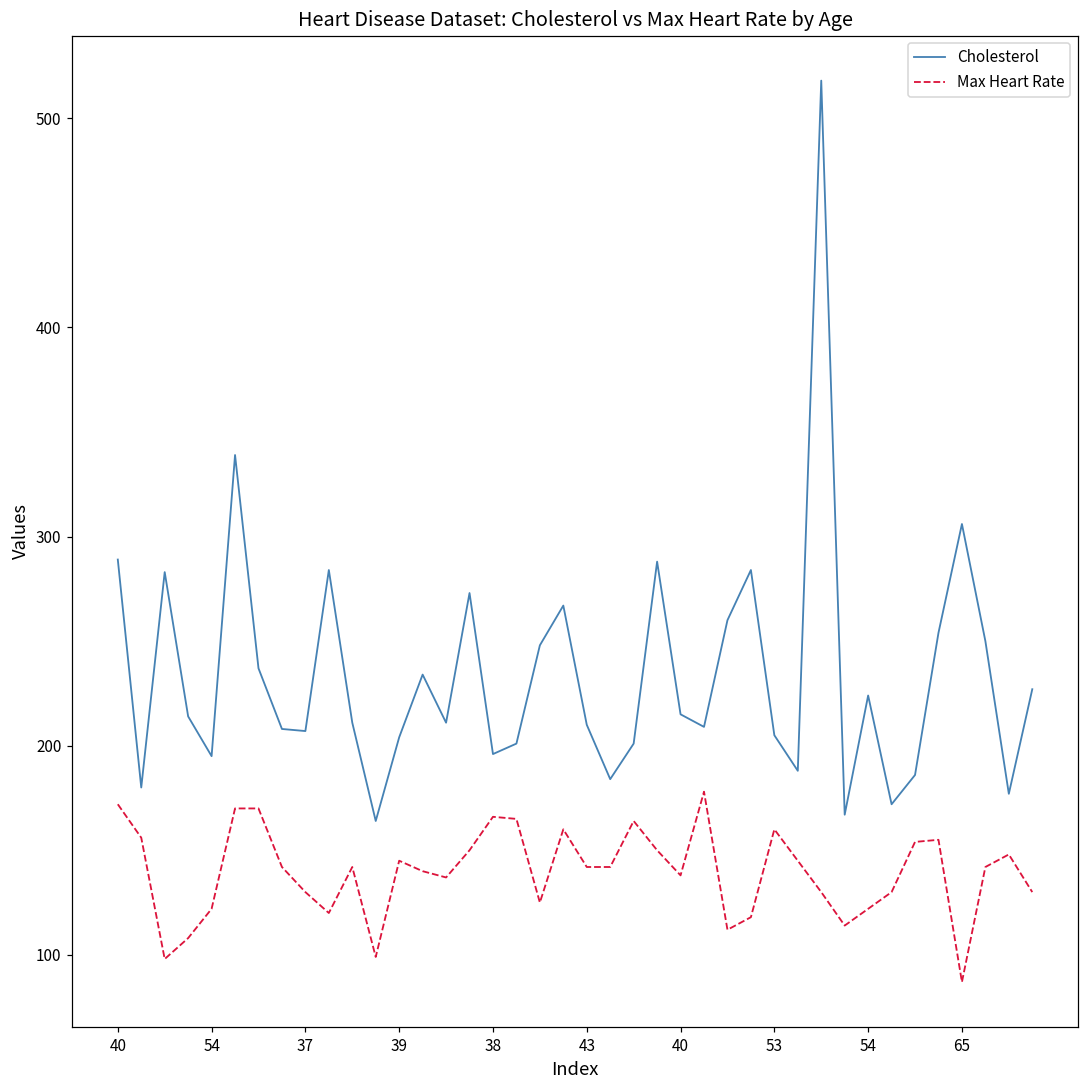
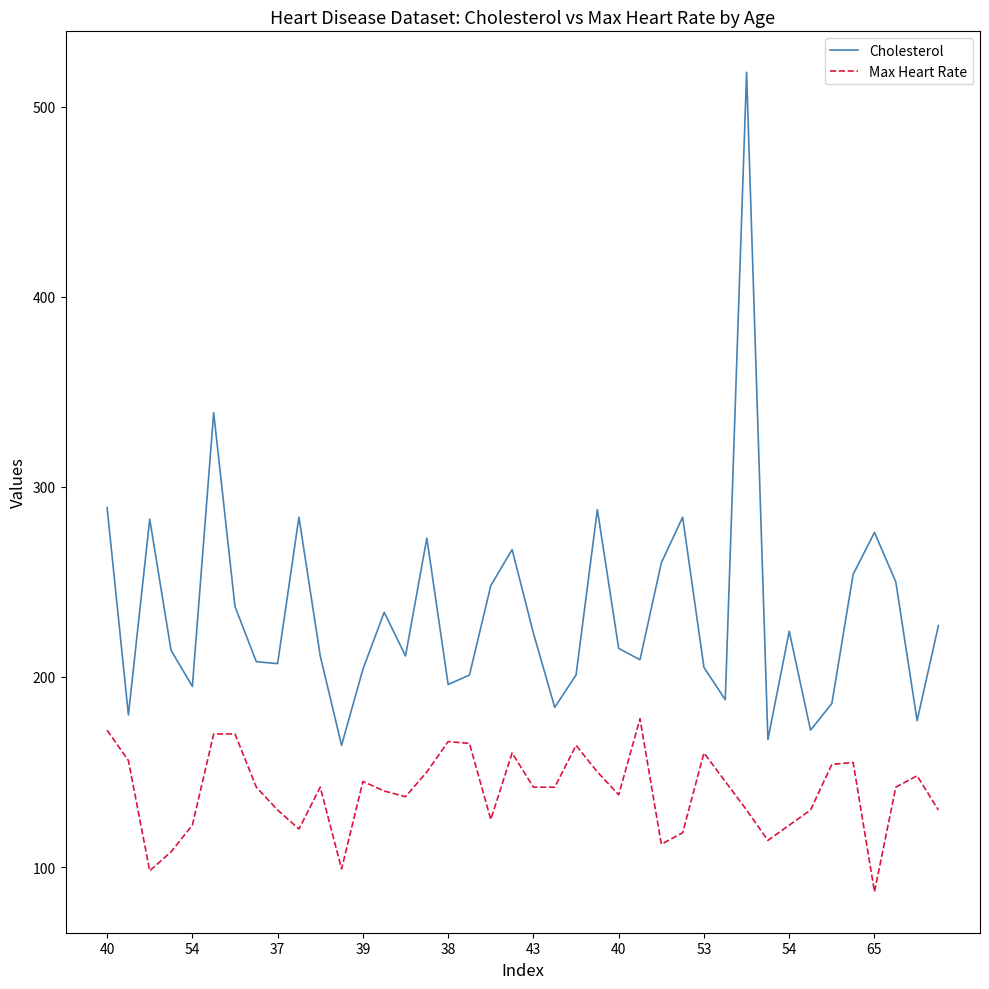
  {
    "Cholesterol": {
-     "43": 210,
+     "43": 223,
      "53": 205,
-     "65": 306
+     "65": 276
    },
    "Max Heart Rate": {
      "43": 142,
      "53": 160,
      "65": 87
    }
  }
